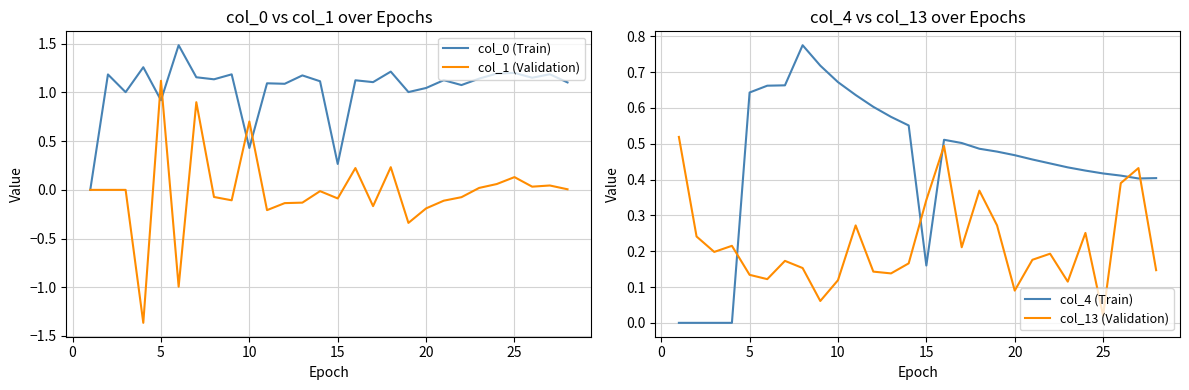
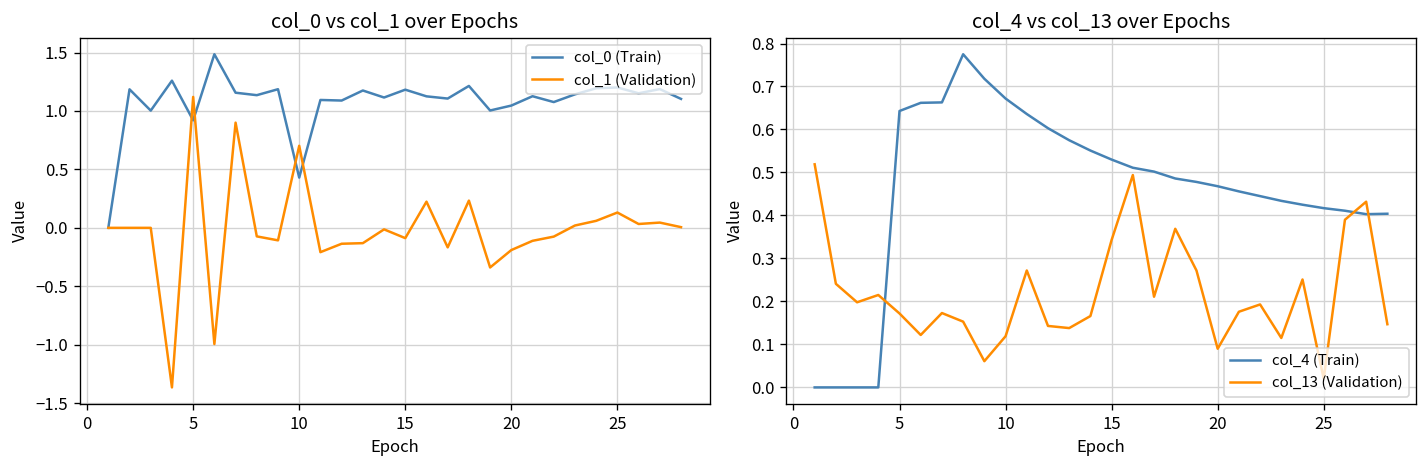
  {
    "col_0 vs col_1 over Epochs": {
      "col_0 (Train)": {
        "5": 0.9,
        "10": 0.4,
-       "15": 0.3,
+       "15": 1.2,
        "20": 1.0
      },
      "col_1 (Validation)": {
        "5": 1.1,
        "10": 0.7,
        "15": -0.1,
        "20": -0.2,
        "25": 0.1
      }
    },
    "col_4 vs col_13 over Epochs": {
      "col_4 (Train)": {
        "5": 0.64,
        "10": 0.67,
-       "15": 0.16,
+       "15": 0.53,
        "20": 0.47,
        "25": 0.42
      },
      "col_13 (Validation)": {
-       "5": 0.13,
+       "5": 0.17,
        "10": 0.12,
        "15": 0.34,
        "20": 0.09
      }
    }
  }
